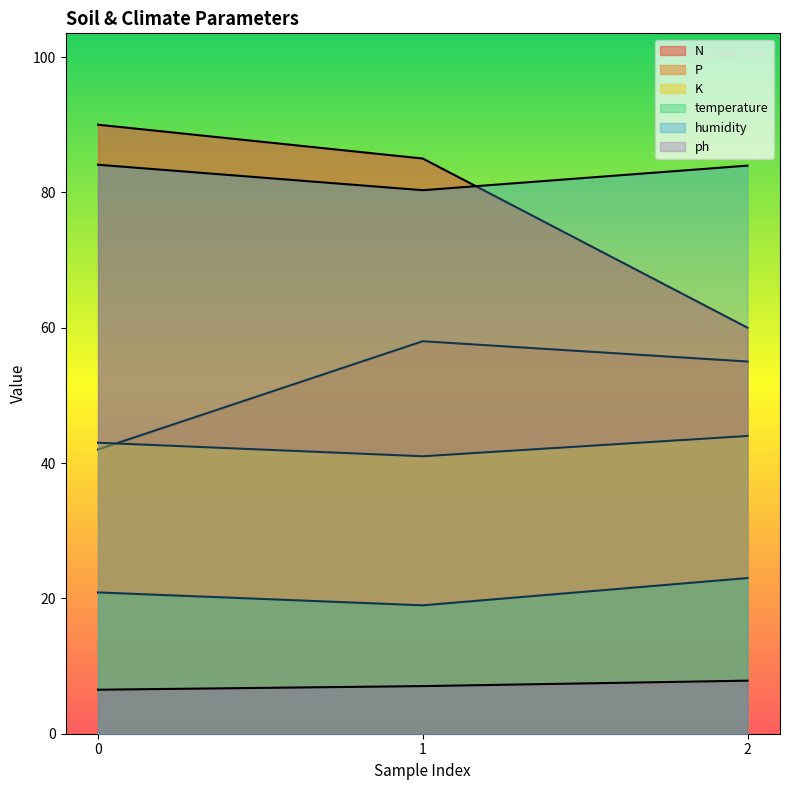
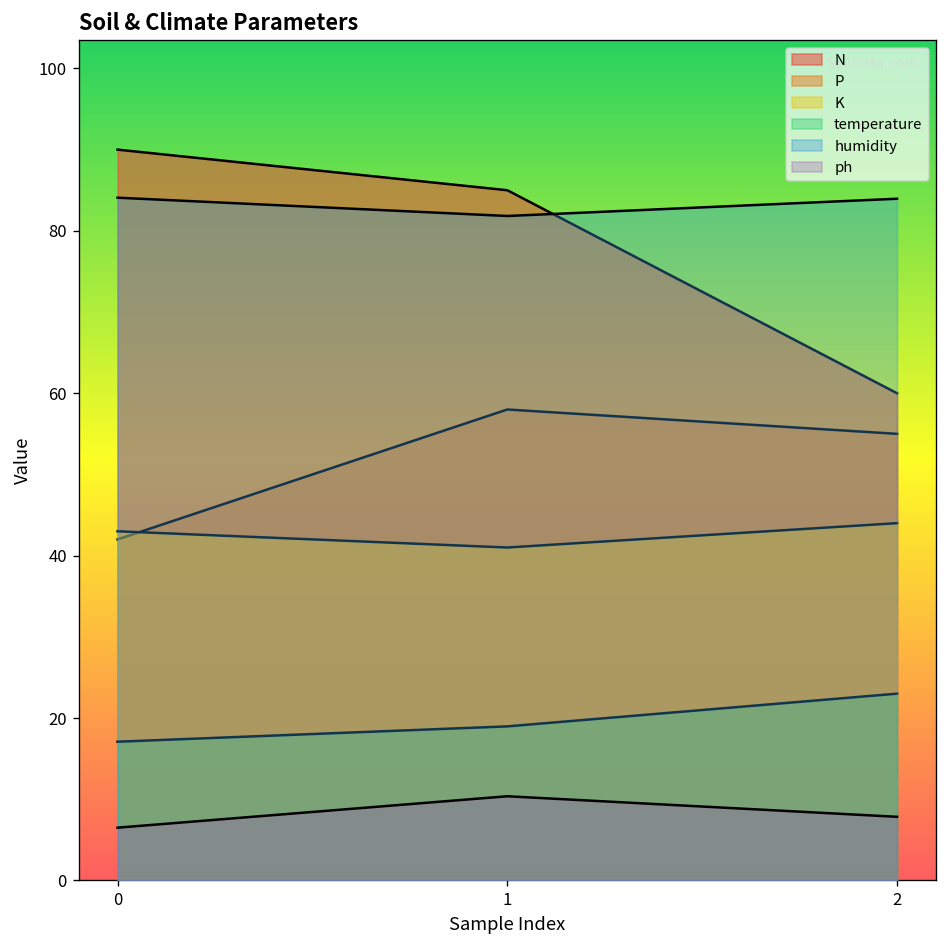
  {
    "temperature": {
-     "0": 21,
+     "0": 17,
      "1": 19,
      "2": 23
    },
    "humidity": {
      "0": 84,
-     "1": 80,
+     "1": 82,
      "2": 84
    },
    "ph": {
      "0": 7,
-     "1": 7,
+     "1": 10,
      "2": 8
    }
  }
